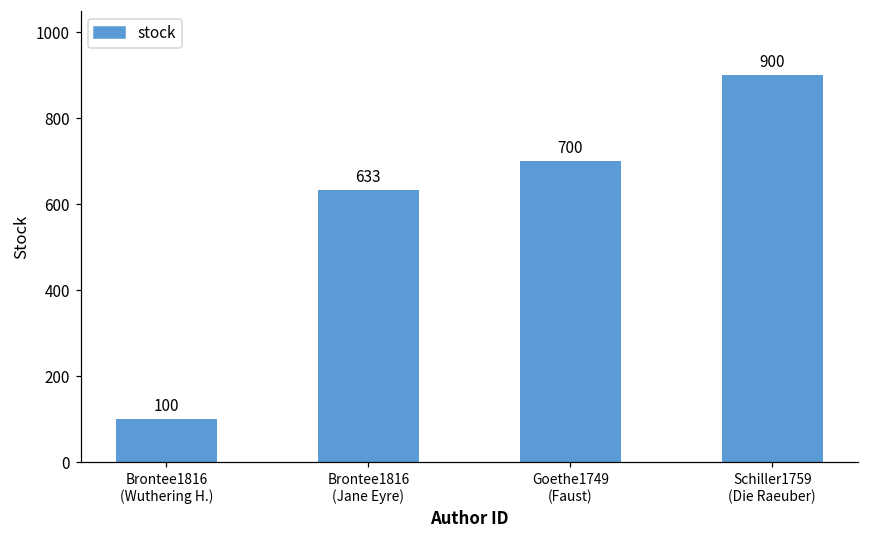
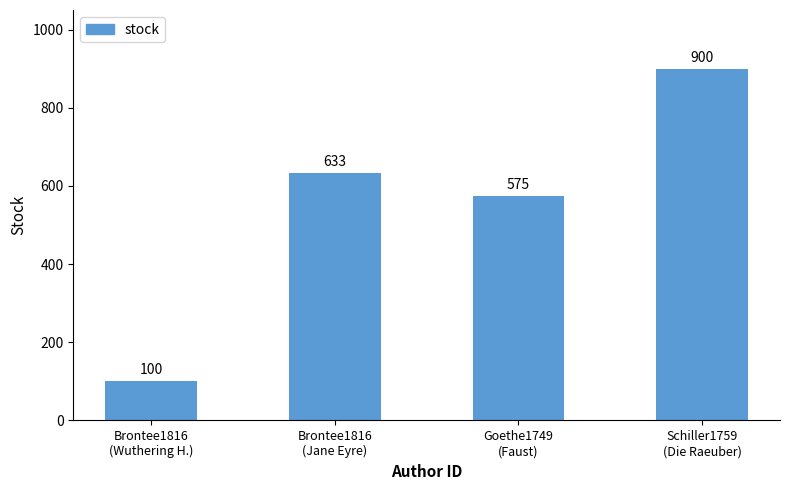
  {
    "Brontee1816 (Wuthering H.)": 100,
    "Brontee1816 (Jane Eyre)": 633,
-   "Goethe1749 (Faust)": 700,
+   "Goethe1749 (Faust)": 575,
    "Schiller1759 (Die Raeuber)": 900
  }
